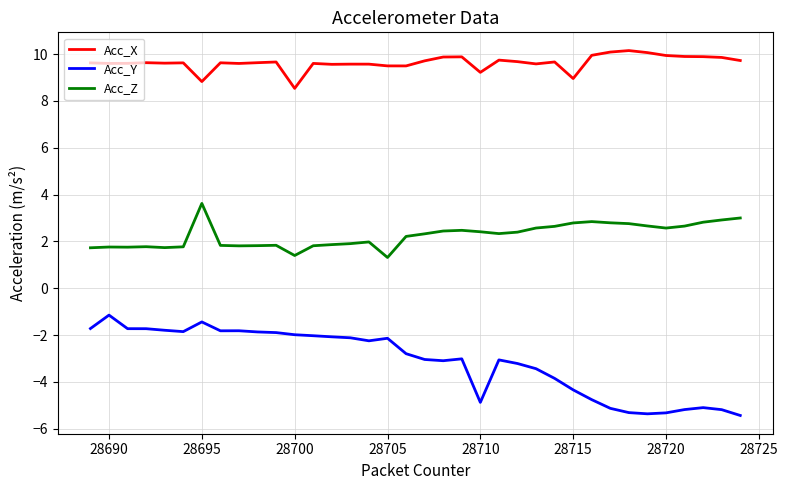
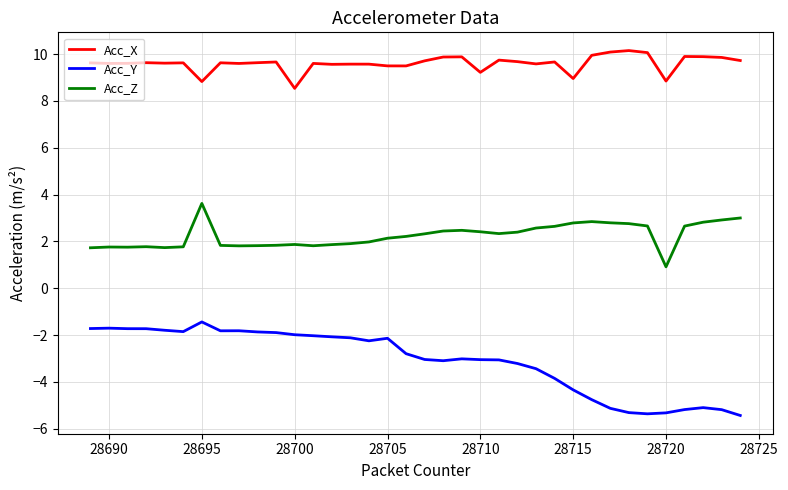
  {
    "Acc_X": {
      "28695": 8.8,
      "28700": 8.5,
      "28705": 9.5,
      "28710": 9.2,
      "28715": 9.0,
-     "28720": 9.9
+     "28720": 8.8
    },
    "Acc_Y": {
-     "28690": -1.1,
+     "28690": -1.7,
      "28695": -1.4,
      "28700": -2.0,
      "28705": -2.1,
-     "28710": -4.9,
+     "28710": -3.1,
      "28715": -4.3,
      "28720": -5.3
    },
    "Acc_Z": {
      "28690": 1.8,
      "28695": 3.6,
-     "28700": 1.4,
-     "28705": 1.3,
+     "28700": 1.9,
+     "28705": 2.1,
      "28710": 2.4,
      "28715": 2.8,
-     "28720": 2.6
+     "28720": 0.9
    }
  }
